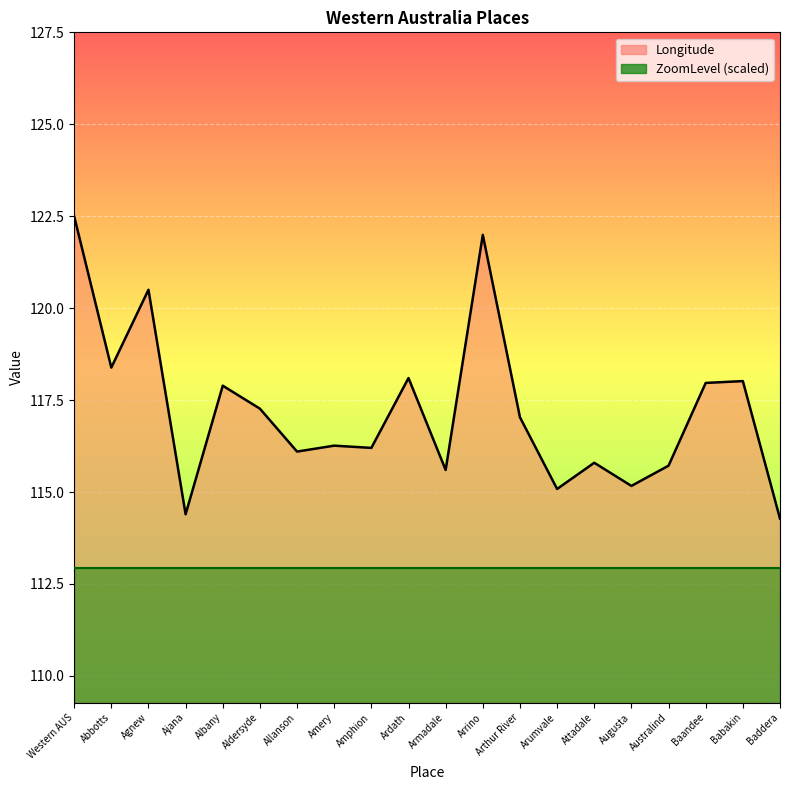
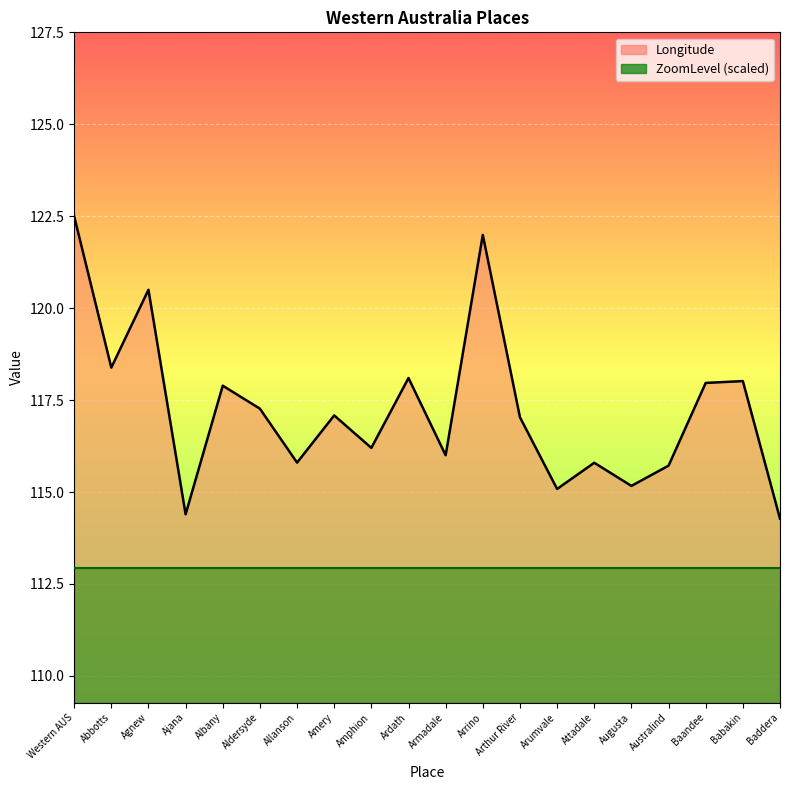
  {
    "Longitude": {
      "Western AUS": 122.5,
      "Abbotts": 118.4,
      "Agnew": 120.5,
      "Ajana": 114.4,
      "Albany": 117.9,
      "Aldersyde": 117.3,
-     "Allanson": 116.1,
-     "Amery": 116.3,
+     "Allanson": 115.8,
+     "Amery": 117.1,
      "Amphion": 116.2,
      "Ardath": 118.1,
-     "Armadale": 115.6,
+     "Armadale": 116.0,
      "Arrino": 122.0,
      "Arthur River": 117.0,
      "Arumvale": 115.1,
      "Attadale": 115.8,
      "Augusta": 115.2,
      "Australind": 115.7,
      "Baandee": 118.0,
      "Babakin": 118.0,
      "Baddera": 114.3
    },
    "ZoomLevel (scaled)": {
      "Western AUS": 112.9,
      "Abbotts": 112.9,
      "Agnew": 112.9,
      "Ajana": 112.9,
      "Albany": 112.9,
      "Aldersyde": 112.9,
      "Allanson": 112.9,
      "Amery": 112.9,
      "Amphion": 112.9,
      "Ardath": 112.9,
      "Armadale": 112.9,
      "Arrino": 112.9,
      "Arthur River": 112.9,
      "Arumvale": 112.9,
      "Attadale": 112.9,
      "Augusta": 112.9,
      "Australind": 112.9,
      "Baandee": 112.9,
      "Babakin": 112.9,
      "Baddera": 112.9
    }
  }
